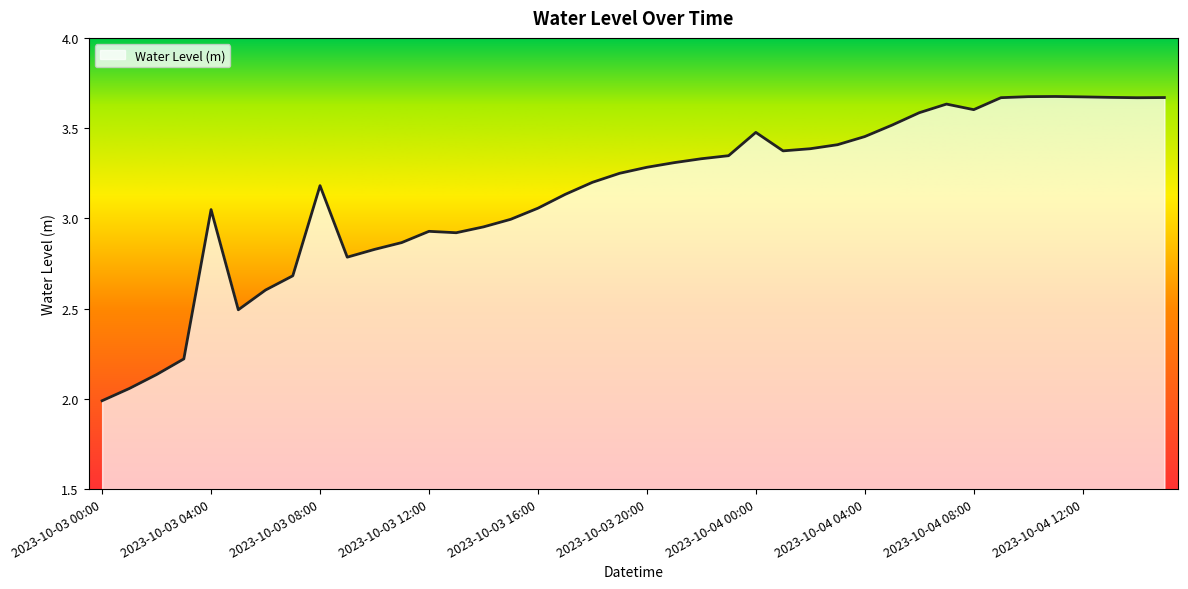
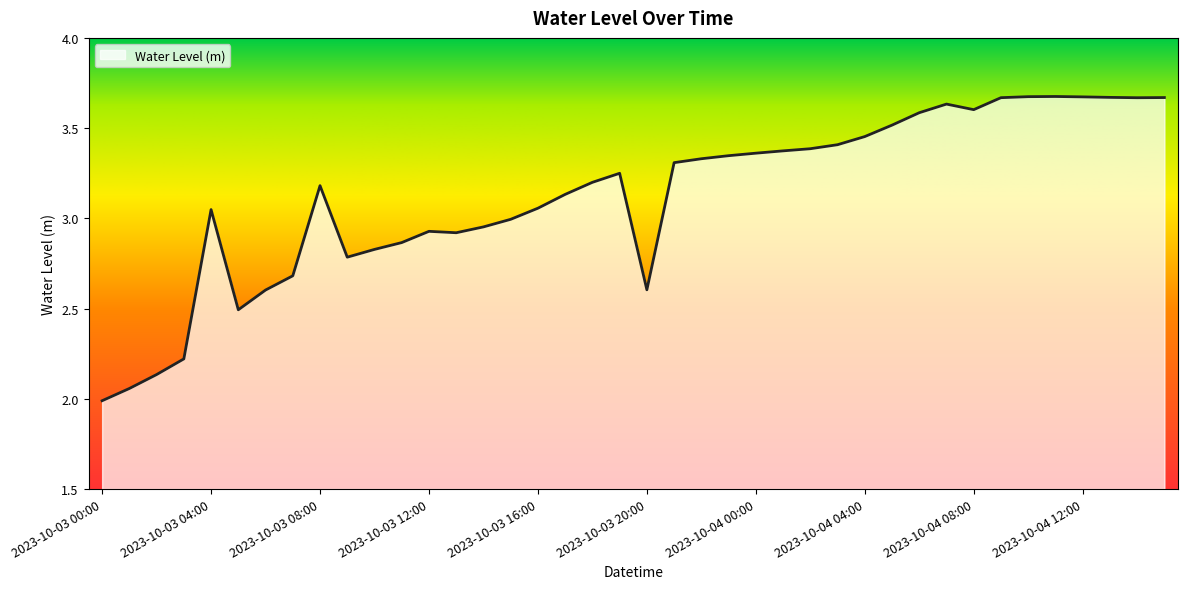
  {
    "2023-10-03 00:00": 1.99,
    "2023-10-03 04:00": 3.05,
    "2023-10-03 08:00": 3.18,
    "2023-10-03 12:00": 2.93,
    "2023-10-03 16:00": 3.06,
-   "2023-10-03 20:00": 3.28,
-   "2023-10-04 00:00": 3.48,
+   "2023-10-03 20:00": 2.60,
+   "2023-10-04 00:00": 3.36,
    "2023-10-04 04:00": 3.45,
    "2023-10-04 08:00": 3.60,
    "2023-10-04 12:00": 3.67
  }
